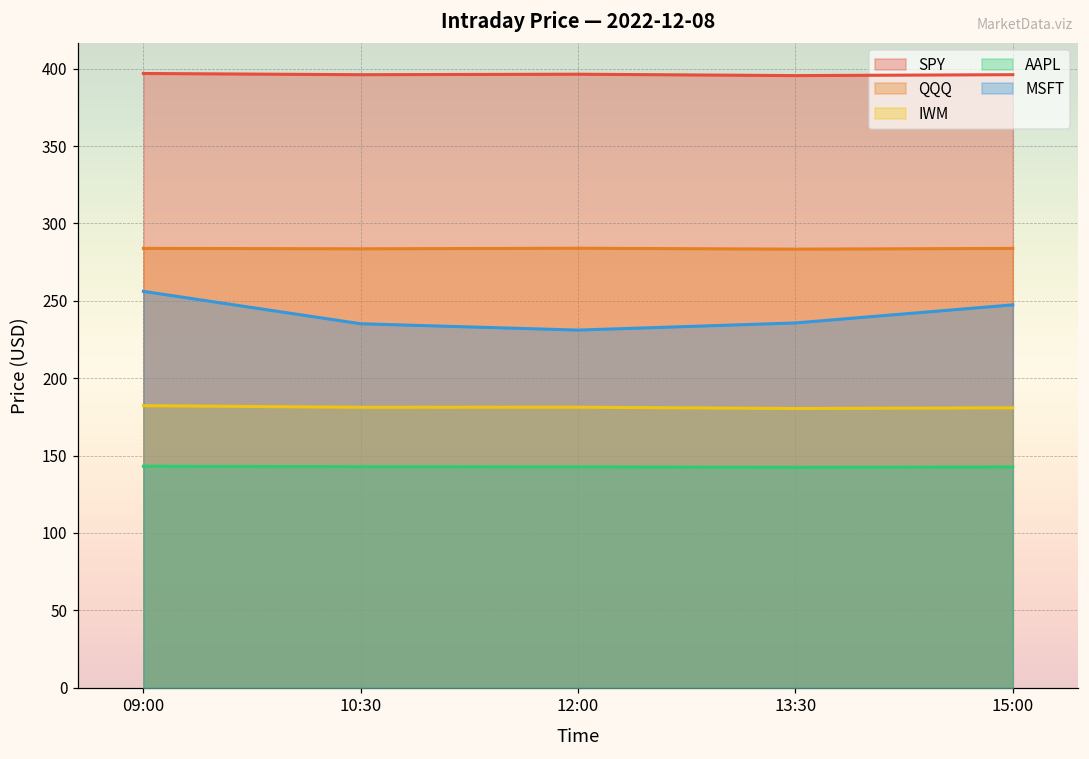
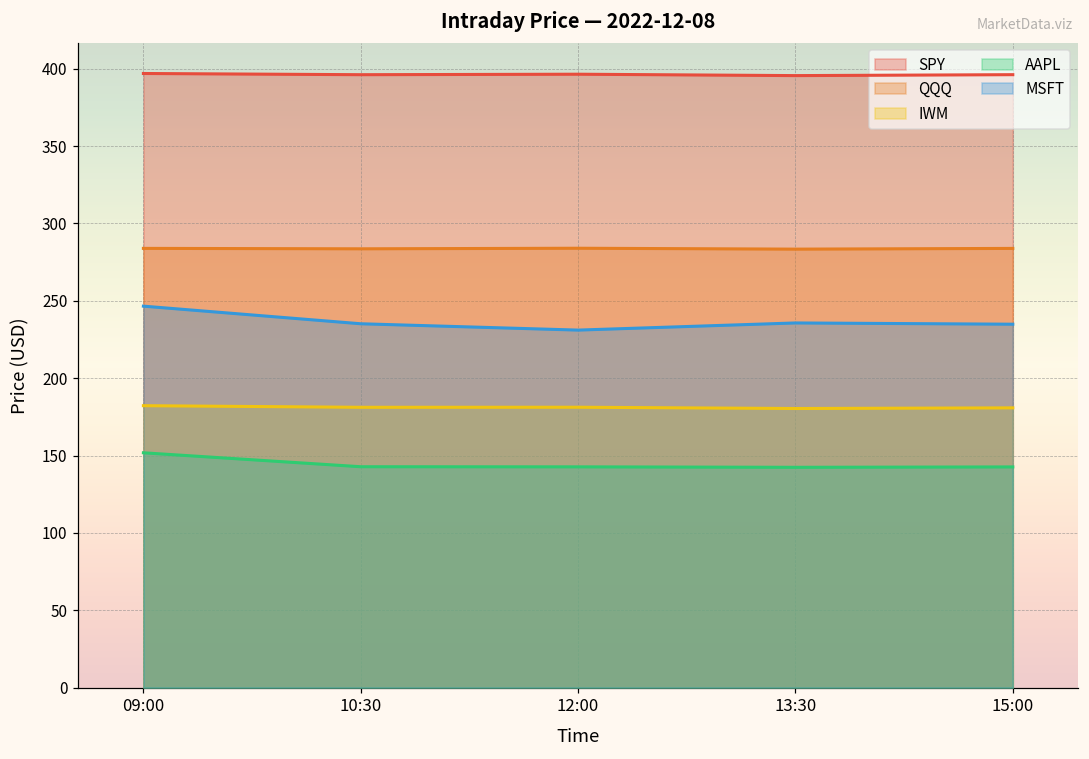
  {
    "AAPL": {
-     "09:00": 143,
+     "09:00": 152,
      "10:30": 143,
      "12:00": 143,
      "13:30": 142,
      "15:00": 143
    },
    "MSFT": {
-     "09:00": 256,
+     "09:00": 247,
      "10:30": 235,
      "12:00": 231,
      "13:30": 236,
-     "15:00": 247
+     "15:00": 235
    }
  }
